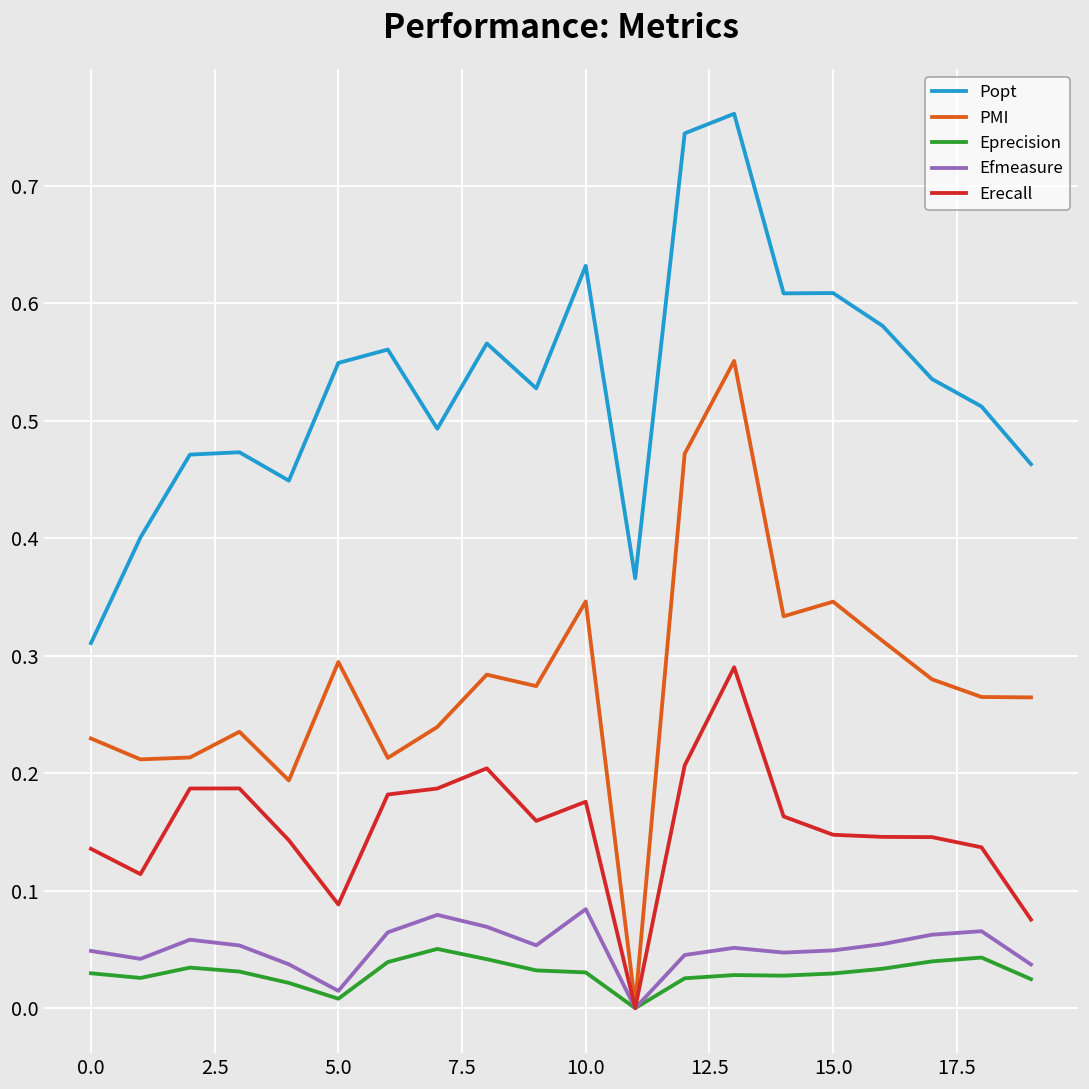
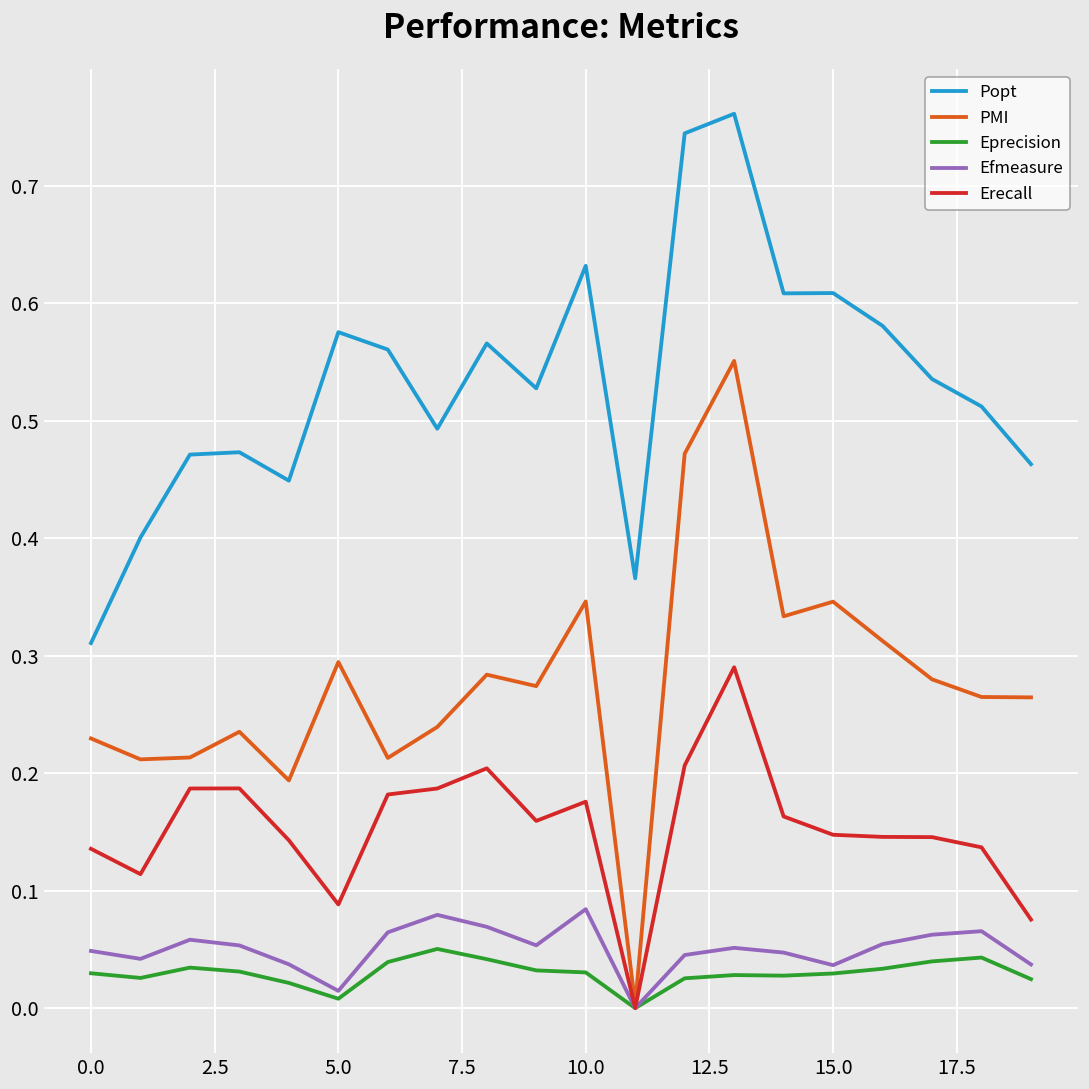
  {
    "Popt": {
      "0.0": 0.311,
-     "5.0": 0.549,
+     "5.0": 0.575,
      "10.0": 0.632,
      "15.0": 0.609
    },
    "Eprecision": {
      "0.0": 0.030,
      "5.0": 0.008,
      "10.0": 0.030,
      "15.0": 0.029
    },
    "Efmeasure": {
      "0.0": 0.049,
      "5.0": 0.015,
      "10.0": 0.084,
-     "15.0": 0.049
+     "15.0": 0.037
    }
  }
